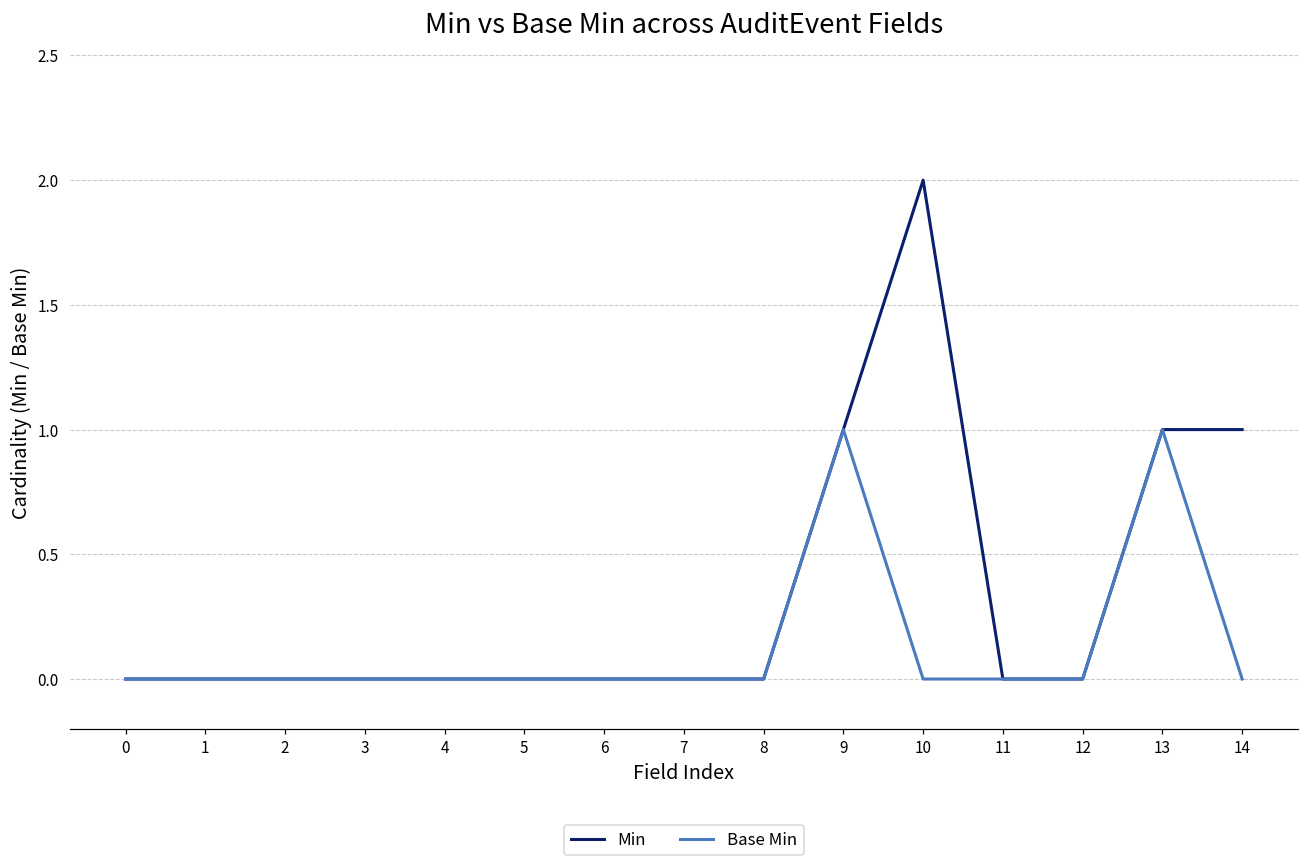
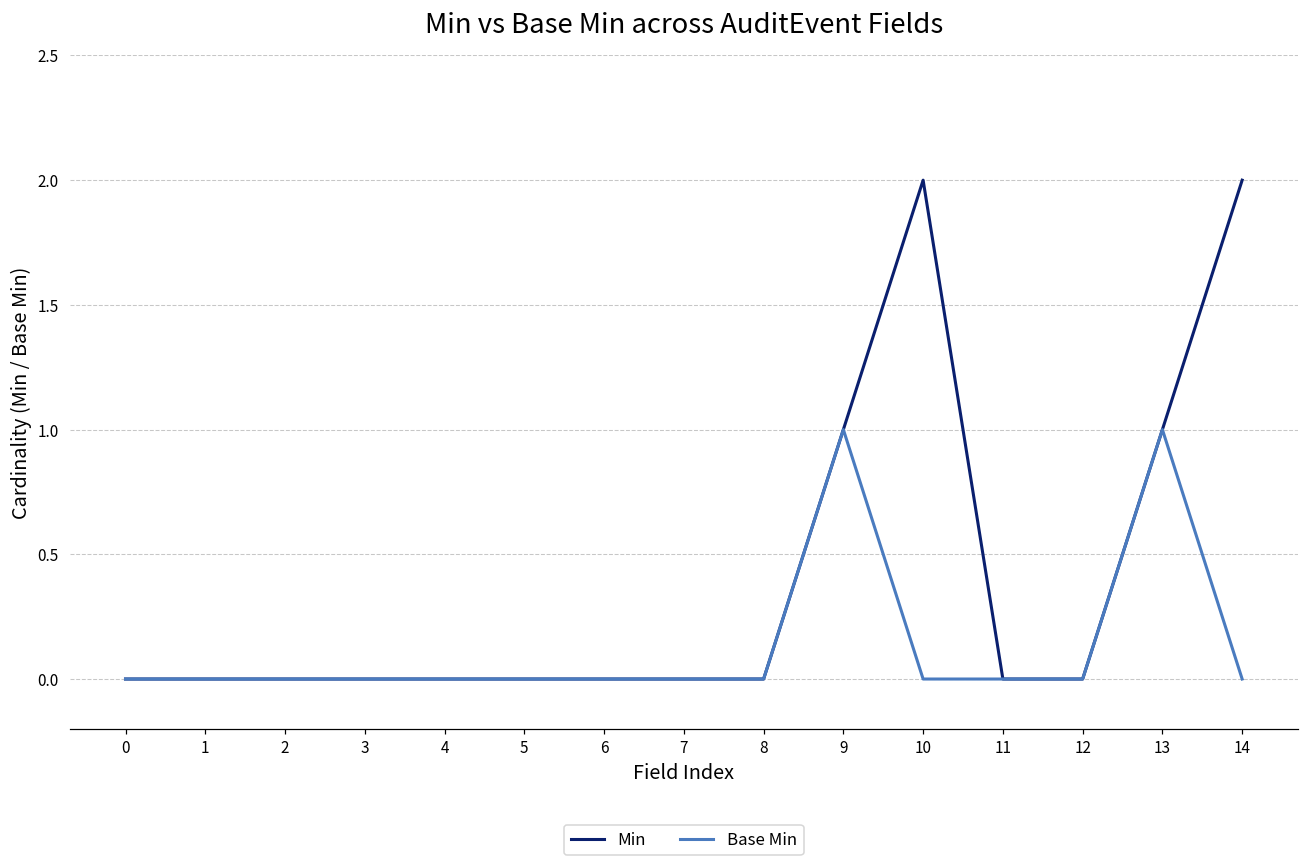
  {
    "Min": {
      "10": 2,
-     "14": 1
+     "14": 2
    },
    "Base Min": {
      "10": 0,
      "14": 0
    }
  }
